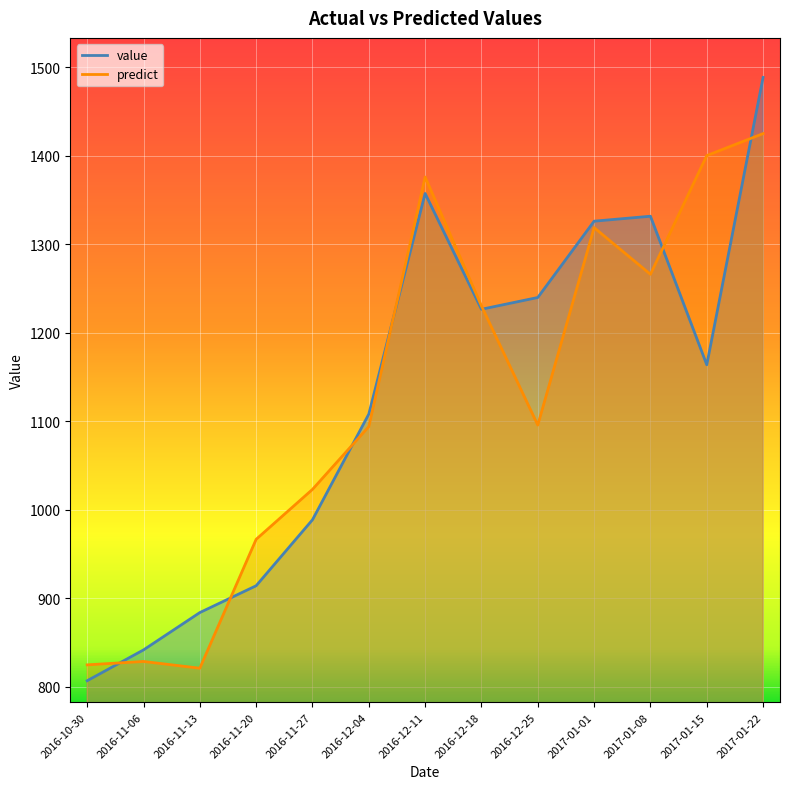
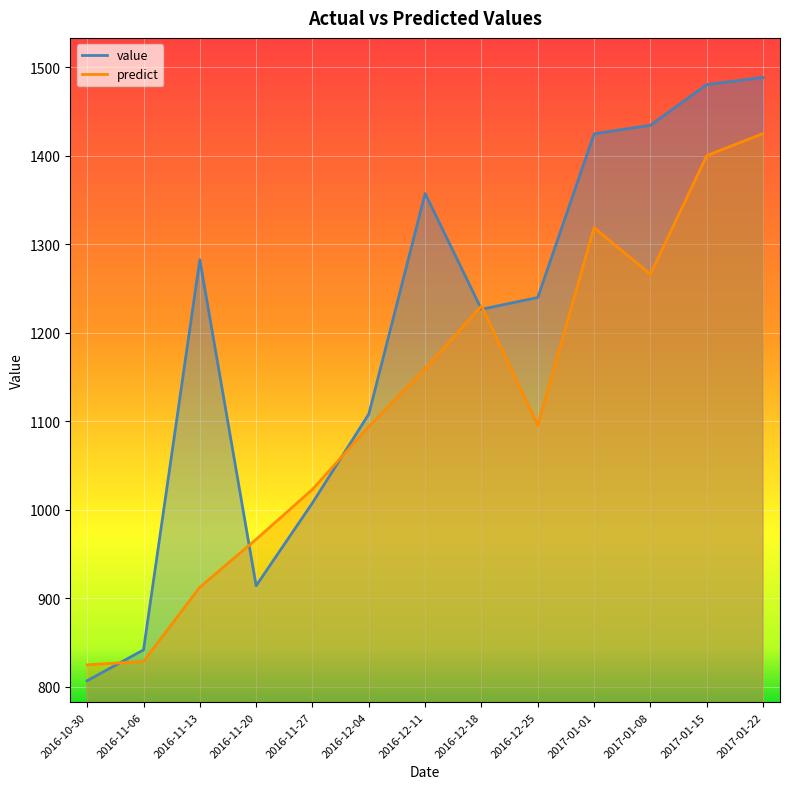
  {
    "value": {
      "2016-10-30": 810,
      "2016-11-06": 840,
-     "2016-11-13": 880,
+     "2016-11-13": 1280,
      "2016-11-20": 910,
-     "2016-11-27": 990,
+     "2016-11-27": 1010,
      "2016-12-04": 1110,
      "2016-12-11": 1360,
      "2016-12-18": 1230,
      "2016-12-25": 1240,
-     "2017-01-01": 1330,
-     "2017-01-08": 1330,
-     "2017-01-15": 1160,
+     "2017-01-01": 1420,
+     "2017-01-08": 1430,
+     "2017-01-15": 1480,
      "2017-01-22": 1490
    },
    "predict": {
      "2016-10-30": 820,
      "2016-11-06": 830,
-     "2016-11-13": 820,
+     "2016-11-13": 910,
      "2016-11-20": 970,
      "2016-11-27": 1020,
      "2016-12-04": 1090,
-     "2016-12-11": 1380,
+     "2016-12-11": 1160,
      "2016-12-18": 1230,
      "2016-12-25": 1100,
      "2017-01-01": 1320,
      "2017-01-08": 1270,
      "2017-01-15": 1400,
      "2017-01-22": 1420
    }
  }
